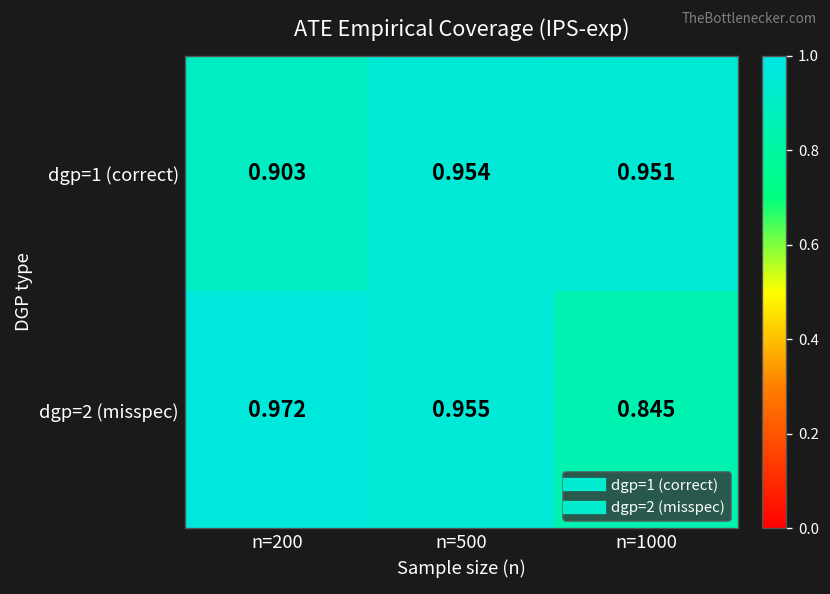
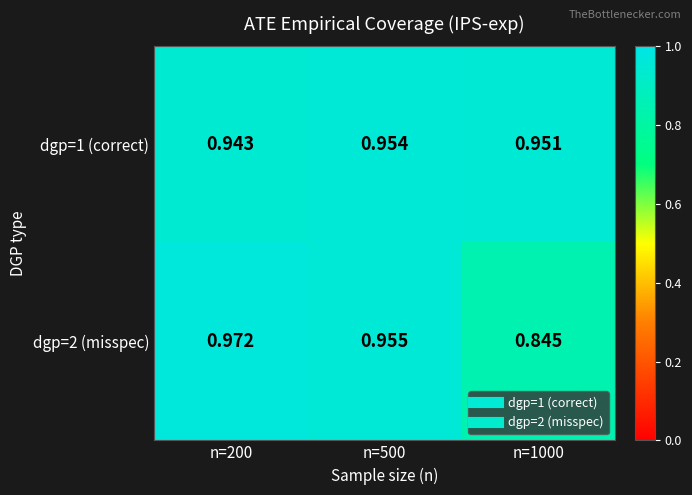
  {
    "dgp=1 (correct)": {
-     "n=200": 0.903,
+     "n=200": 0.943,
      "n=500": 0.954,
      "n=1000": 0.951
    },
    "dgp=2 (misspec)": {
      "n=200": 0.972,
      "n=500": 0.955,
      "n=1000": 0.845
    }
  }
